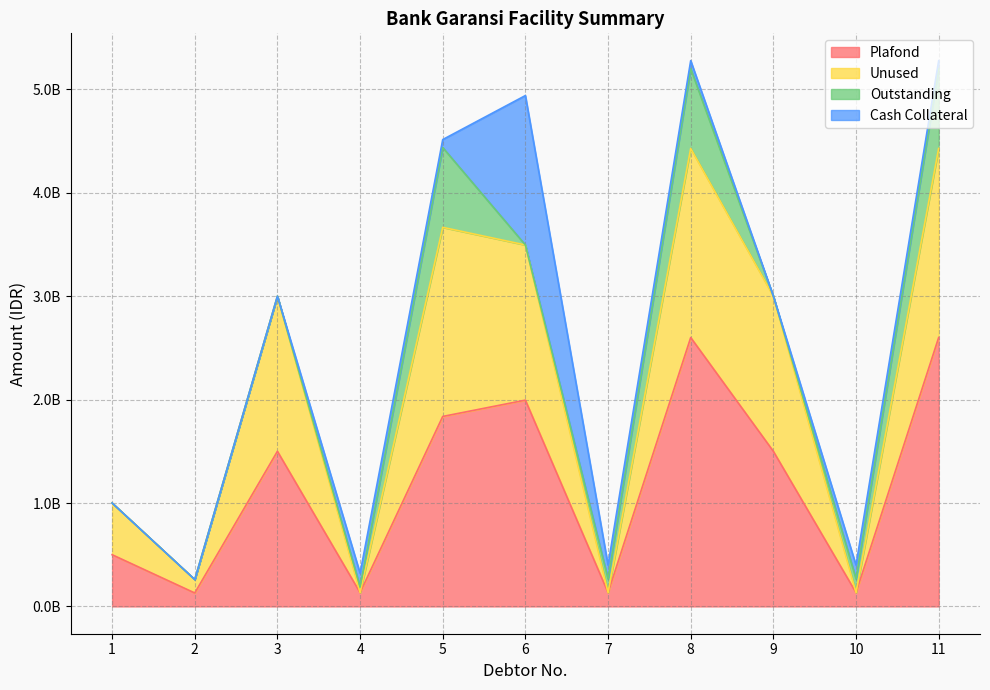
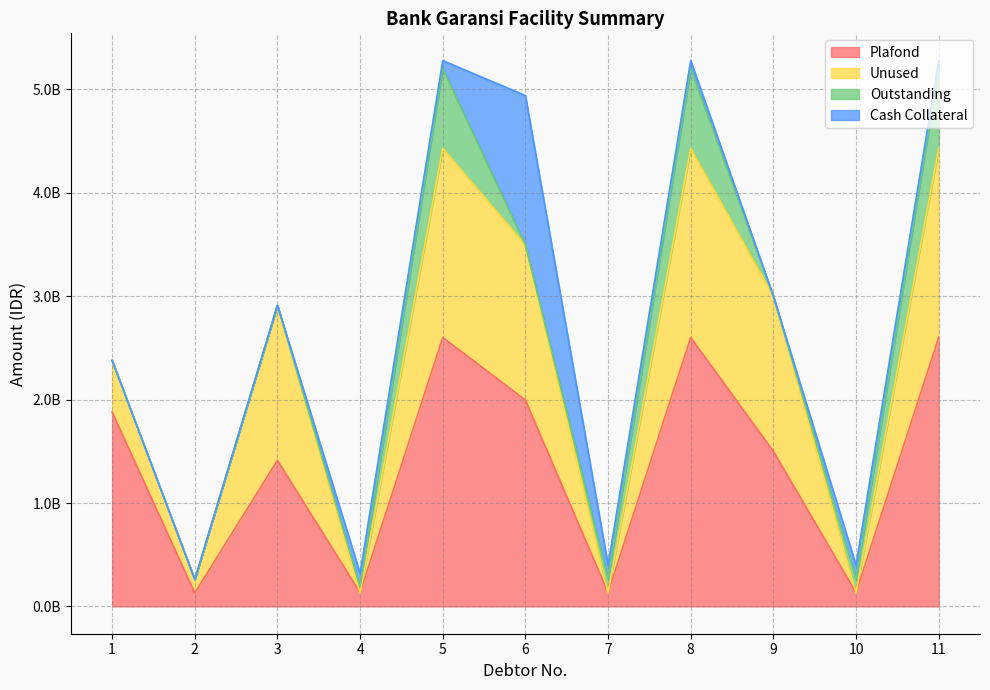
  {
    "Plafond": {
-     "1": 500000000,
+     "1": 1880000000,
      "2": 130000000,
-     "3": 1500000000,
-     "5": 1840000000,
+     "3": 1410000000,
+     "5": 2600000000,
      "6": 1990000000,
      "8": 2600000000,
      "9": 1500000000,
      "11": 2600000000
    },
    "Unused": {
      "5": 1830000000,
      "8": 1830000000,
      "11": 1830000000
    },
    "Outstanding": {
      "4": 50000000,
      "5": 770000000,
      "7": 130000000,
      "8": 770000000,
      "10": 130000000
    },
    "Cash Collateral": {
      "4": 130000000,
      "5": 80000000,
      "6": 1440000000,
      "7": 130000000,
      "8": 80000000,
      "10": 130000000
    }
  }
